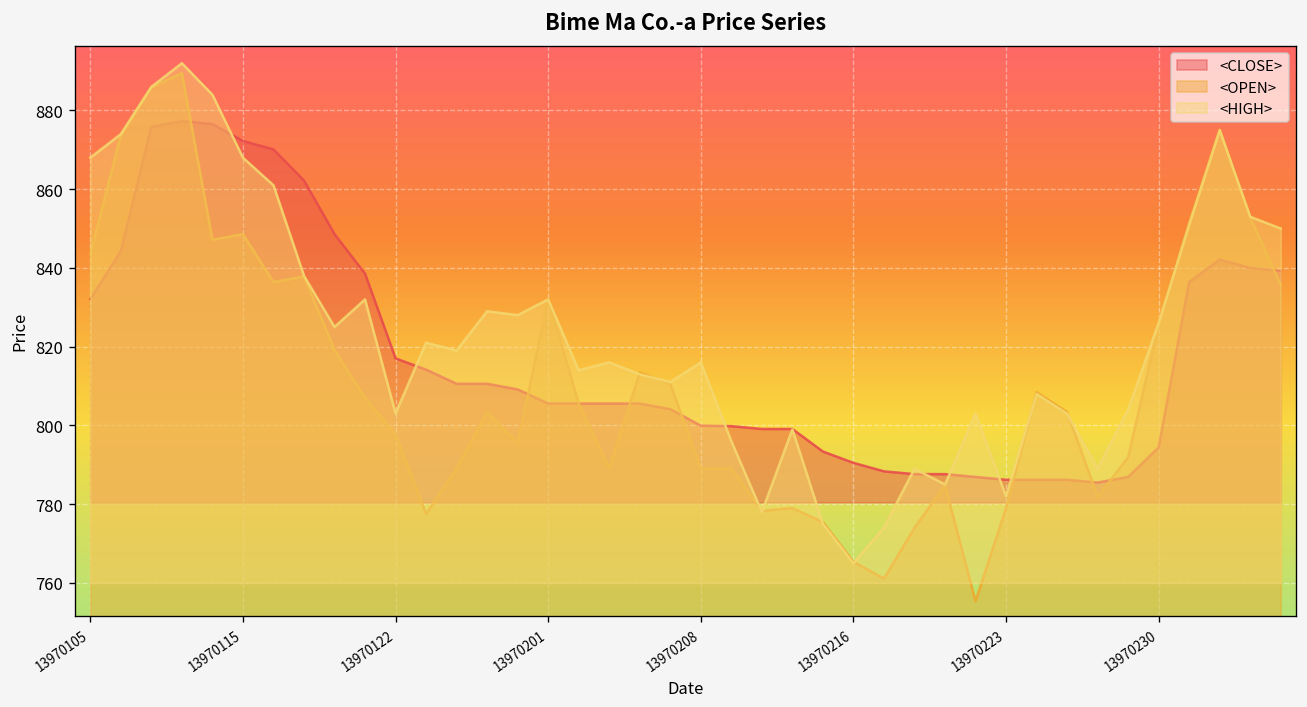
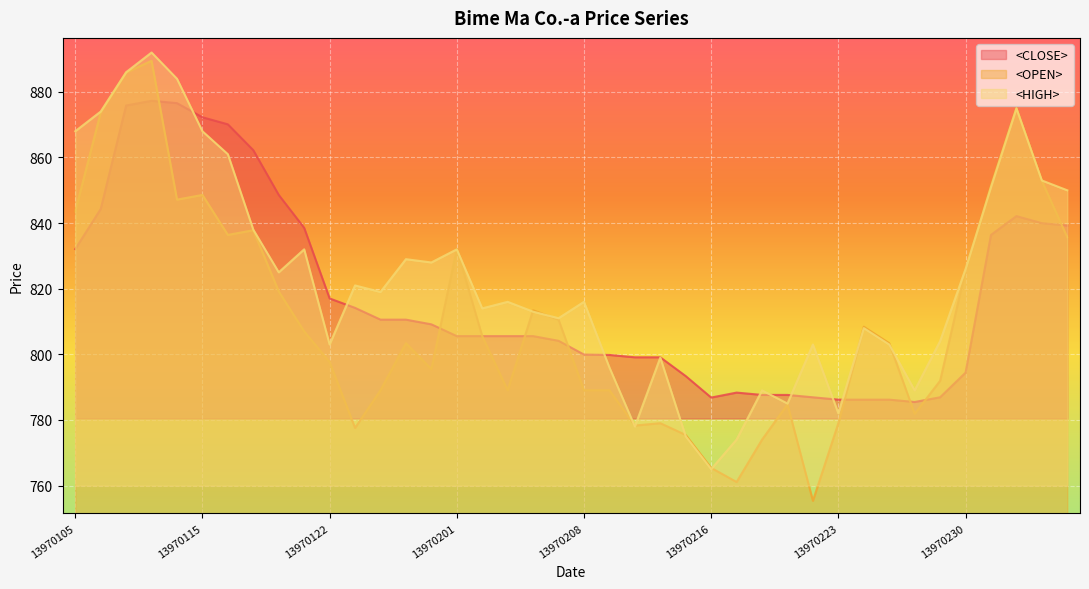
  {
    "<CLOSE>": {
      "13970105": 832,
      "13970115": 872,
      "13970122": 817,
      "13970201": 806,
      "13970208": 800,
-     "13970216": 790,
+     "13970216": 787,
      "13970223": 786,
      "13970230": 794
    }
  }
